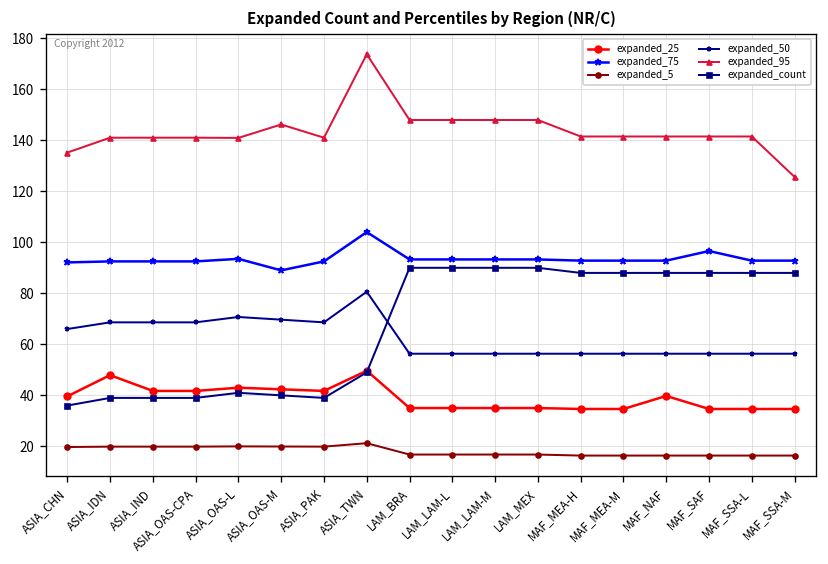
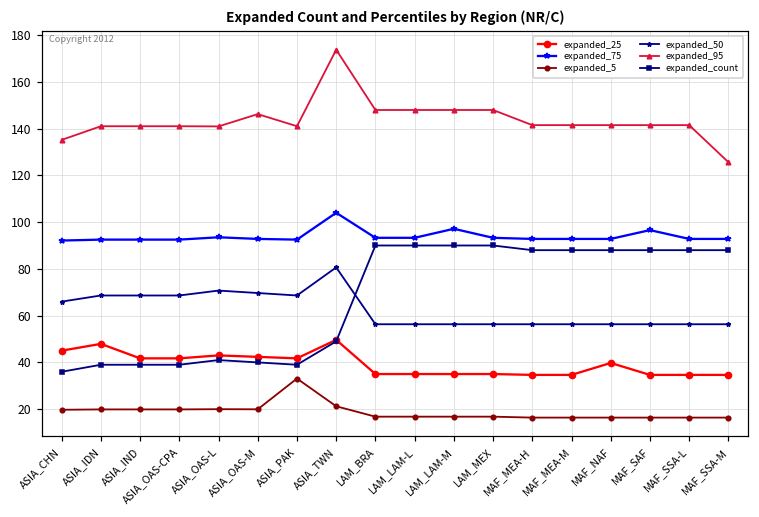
  {
    "expanded_25": {
-     "ASIA_CHN": 40,
+     "ASIA_CHN": 45,
      "ASIA_IDN": 48,
      "ASIA_IND": 42,
      "ASIA_OAS-CPA": 42,
      "ASIA_OAS-L": 43,
      "ASIA_OAS-M": 42,
      "ASIA_PAK": 42,
      "LAM_BRA": 35,
      "LAM_LAM-L": 35,
      "LAM_LAM-M": 35,
      "LAM_MEX": 35,
      "MAF_MEA-H": 35,
      "MAF_MEA-M": 35,
      "MAF_NAF": 40,
      "MAF_SAF": 35,
      "MAF_SSA-L": 35,
      "MAF_SSA-M": 35
    },
    "expanded_75": {
      "ASIA_CHN": 92,
      "ASIA_IDN": 93,
      "ASIA_IND": 93,
      "ASIA_OAS-CPA": 93,
      "ASIA_OAS-L": 94,
-     "ASIA_OAS-M": 89,
+     "ASIA_OAS-M": 93,
      "ASIA_PAK": 93,
      "ASIA_TWN": 104,
      "LAM_BRA": 93,
      "LAM_LAM-L": 93,
-     "LAM_LAM-M": 93,
+     "LAM_LAM-M": 97,
      "LAM_MEX": 93,
      "MAF_MEA-H": 93,
      "MAF_MEA-M": 93,
      "MAF_NAF": 93,
      "MAF_SAF": 97,
      "MAF_SSA-L": 93,
      "MAF_SSA-M": 93
    },
    "expanded_5": {
      "ASIA_CHN": 20,
      "ASIA_IDN": 20,
      "ASIA_IND": 20,
      "ASIA_OAS-CPA": 20,
      "ASIA_OAS-L": 20,
      "ASIA_OAS-M": 20,
-     "ASIA_PAK": 20,
+     "ASIA_PAK": 33,
      "ASIA_TWN": 21,
      "LAM_BRA": 17,
      "LAM_LAM-L": 17,
      "LAM_LAM-M": 17,
      "LAM_MEX": 17,
      "MAF_MEA-H": 16,
      "MAF_MEA-M": 16,
      "MAF_NAF": 16,
      "MAF_SAF": 16,
      "MAF_SSA-L": 16,
      "MAF_SSA-M": 16
    },
    "expanded_95": {
      "ASIA_CHN": 135,
      "ASIA_IDN": 141,
      "ASIA_IND": 141,
      "ASIA_OAS-CPA": 141,
      "ASIA_OAS-L": 141,
      "ASIA_OAS-M": 146,
      "ASIA_PAK": 141,
      "ASIA_TWN": 174,
      "LAM_BRA": 148,
      "LAM_LAM-L": 148,
      "LAM_LAM-M": 148,
      "LAM_MEX": 148,
      "MAF_MEA-H": 141,
      "MAF_MEA-M": 141,
      "MAF_NAF": 141,
      "MAF_SAF": 141,
      "MAF_SSA-L": 141,
      "MAF_SSA-M": 126
    }
  }
